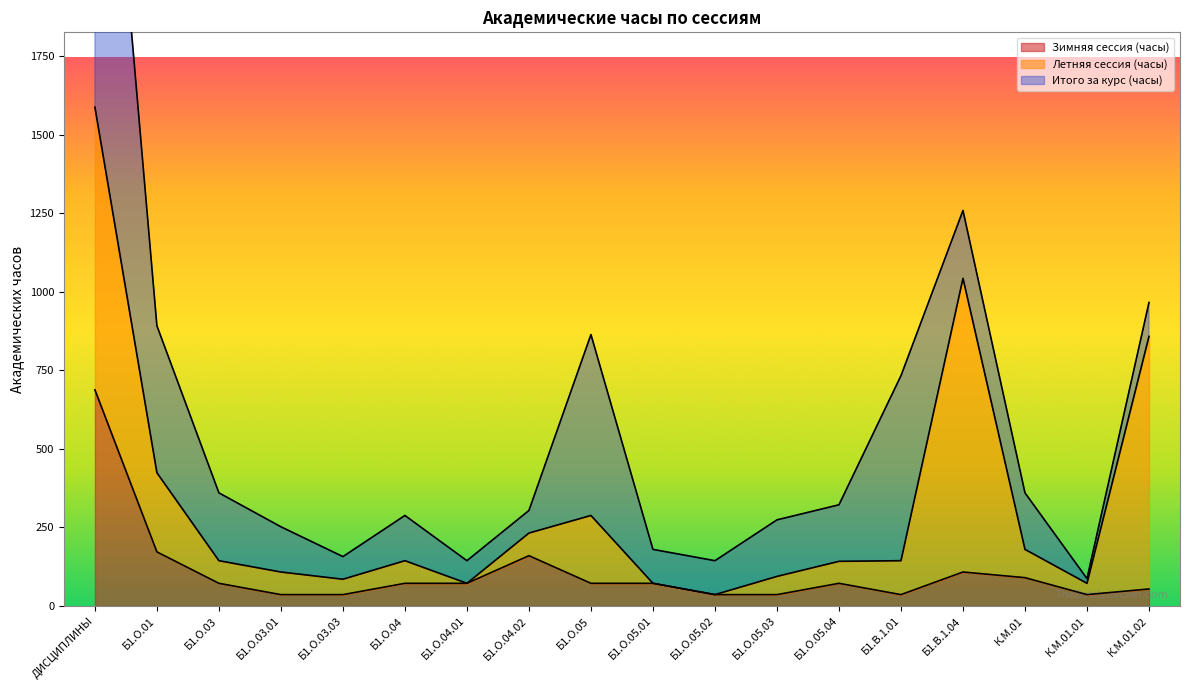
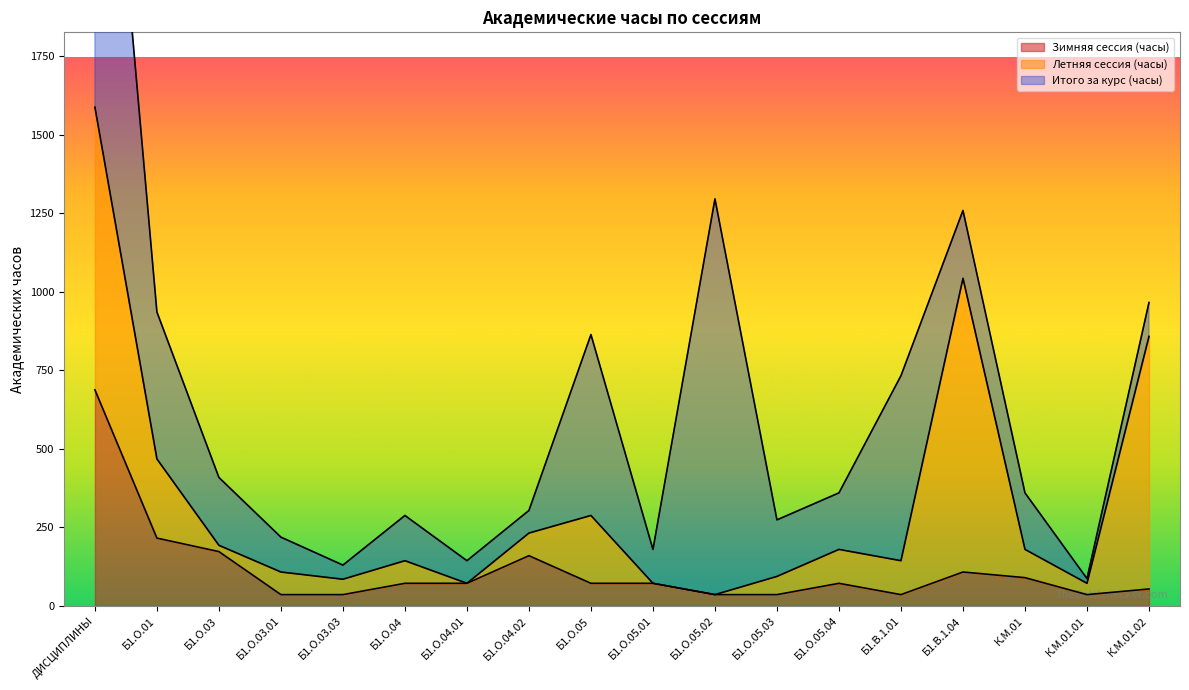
  {
    "Зимняя сессия (часы)": {
      "ДИСЦИПЛИНЫ": 690,
-     "Б1.О.01": 170,
-     "Б1.О.03": 70,
+     "Б1.О.01": 220,
+     "Б1.О.03": 170,
      "Б1.О.03.01": 40,
      "Б1.О.03.03": 40,
      "Б1.О.04": 70,
      "Б1.О.04.02": 160,
      "Б1.О.05": 70,
      "Б1.О.05.03": 40,
      "Б1.О.05.04": 70,
      "Б1.В.1.01": 40,
      "Б1.В.1.04": 110,
      "К.М.01": 90,
      "К.М.01.01": 40,
      "К.М.01.02": 50
    },
    "Летняя сессия (часы)": {
      "ДИСЦИПЛИНЫ": 900,
      "Б1.О.01": 250,
-     "Б1.О.03": 70,
+     "Б1.О.03": 20,
      "Б1.О.03.01": 70,
      "Б1.О.03.03": 50,
      "Б1.О.04": 70,
      "Б1.О.04.02": 70,
      "Б1.О.05": 220,
      "Б1.О.05.03": 60,
-     "Б1.О.05.04": 70,
+     "Б1.О.05.04": 110,
      "Б1.В.1.01": 110,
      "Б1.В.1.04": 940,
      "К.М.01": 90,
      "К.М.01.01": 40,
      "К.М.01.02": 800
    },
    "Итого за курс (часы)": {
      "Б1.О.01": 470,
      "Б1.О.03": 220,
-     "Б1.О.03.01": 140,
-     "Б1.О.03.03": 70,
+     "Б1.О.03.01": 110,
+     "Б1.О.03.03": 50,
      "Б1.О.04": 140,
      "Б1.О.04.01": 70,
      "Б1.О.04.02": 70,
      "Б1.О.05": 580,
      "Б1.О.05.01": 110,
-     "Б1.О.05.02": 110,
+     "Б1.О.05.02": 1260,
      "Б1.О.05.03": 180,
      "Б1.О.05.04": 180,
      "Б1.В.1.01": 590,
      "Б1.В.1.04": 220,
      "К.М.01": 180,
      "К.М.01.01": 20,
      "К.М.01.02": 110
    }
  }
